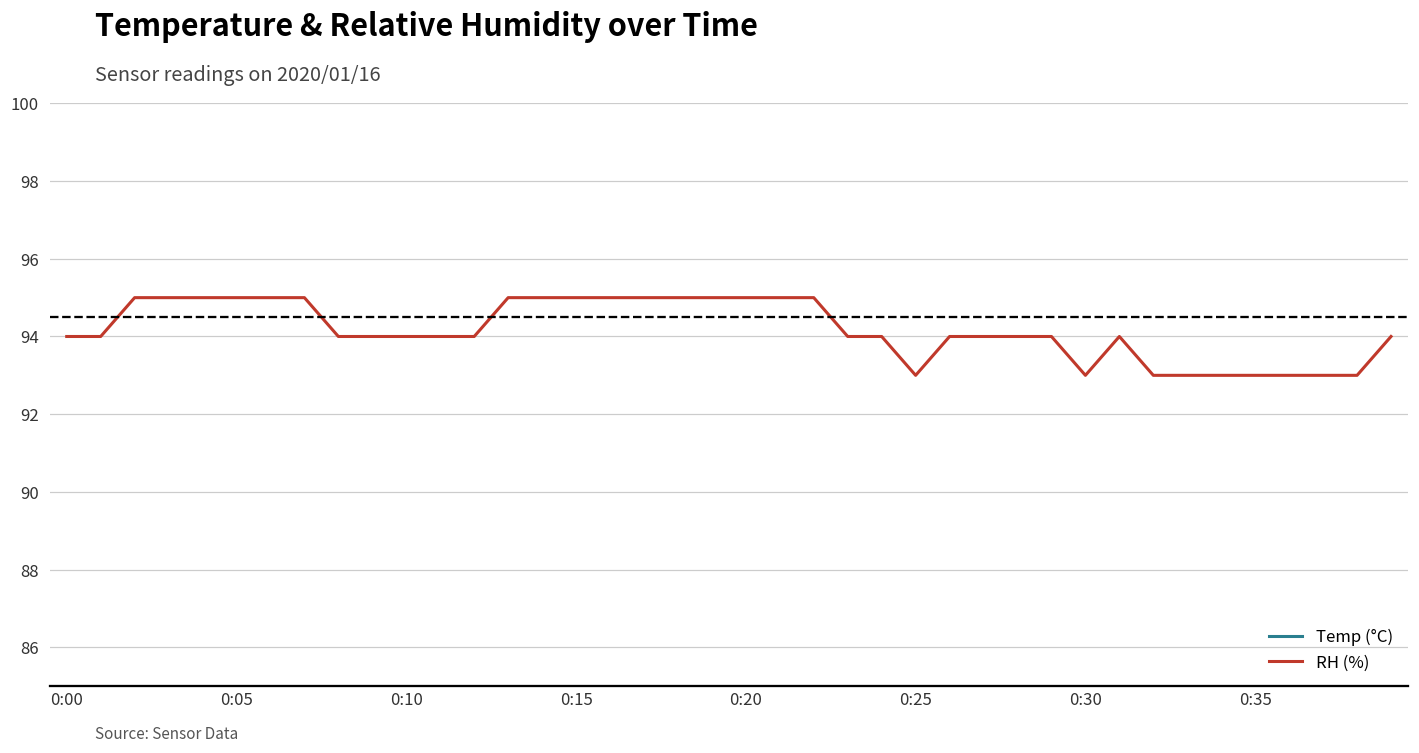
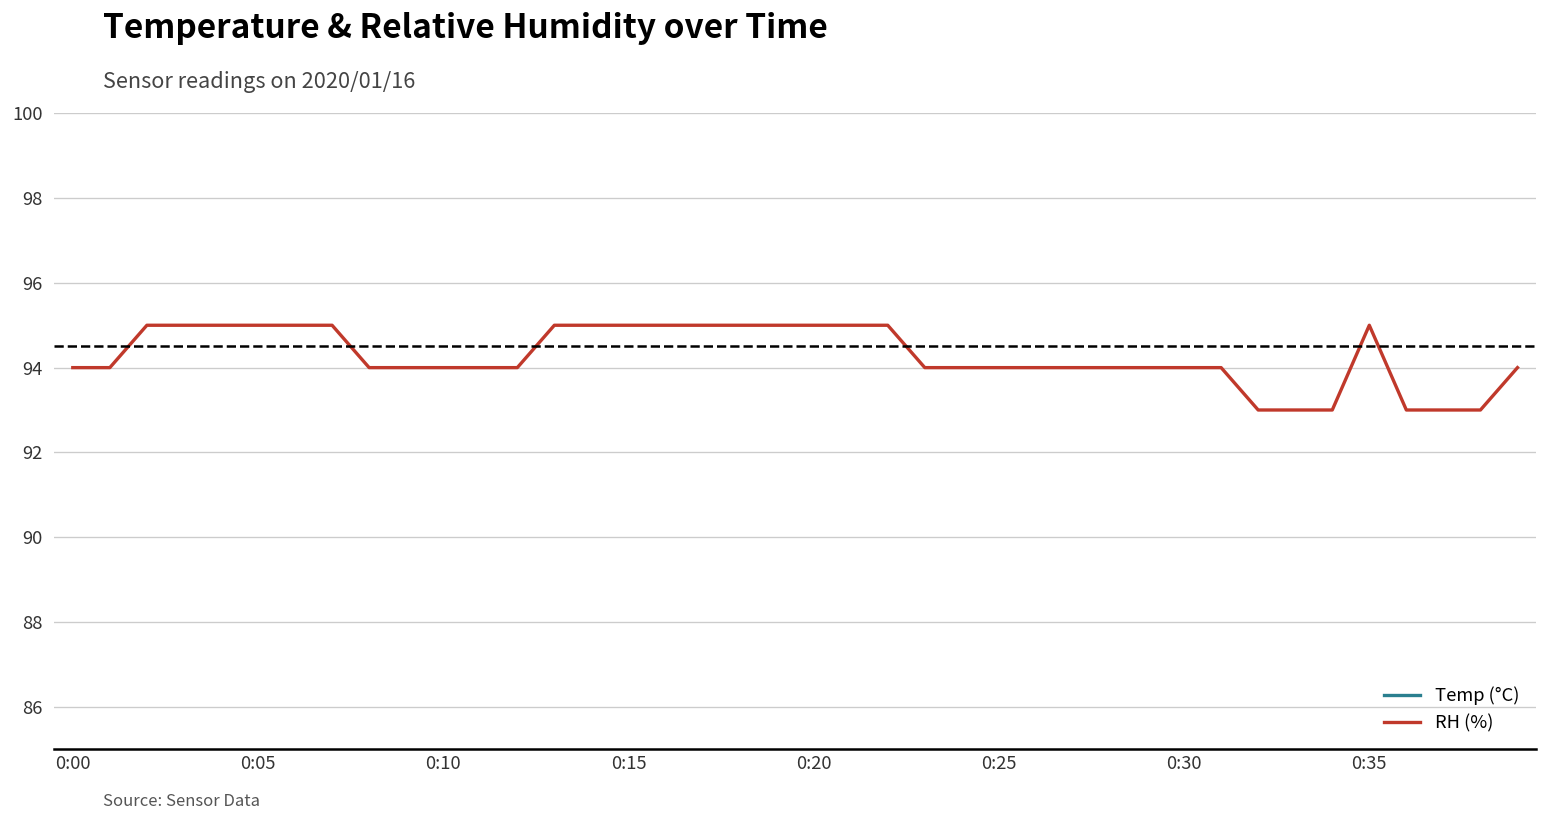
  {
    "RH (%)": {
      "0:00": 94,
      "0:05": 95,
      "0:10": 94,
      "0:15": 95,
      "0:20": 95,
-     "0:25": 93,
-     "0:30": 93,
-     "0:35": 93
+     "0:25": 94,
+     "0:30": 94,
+     "0:35": 95
    }
  }
